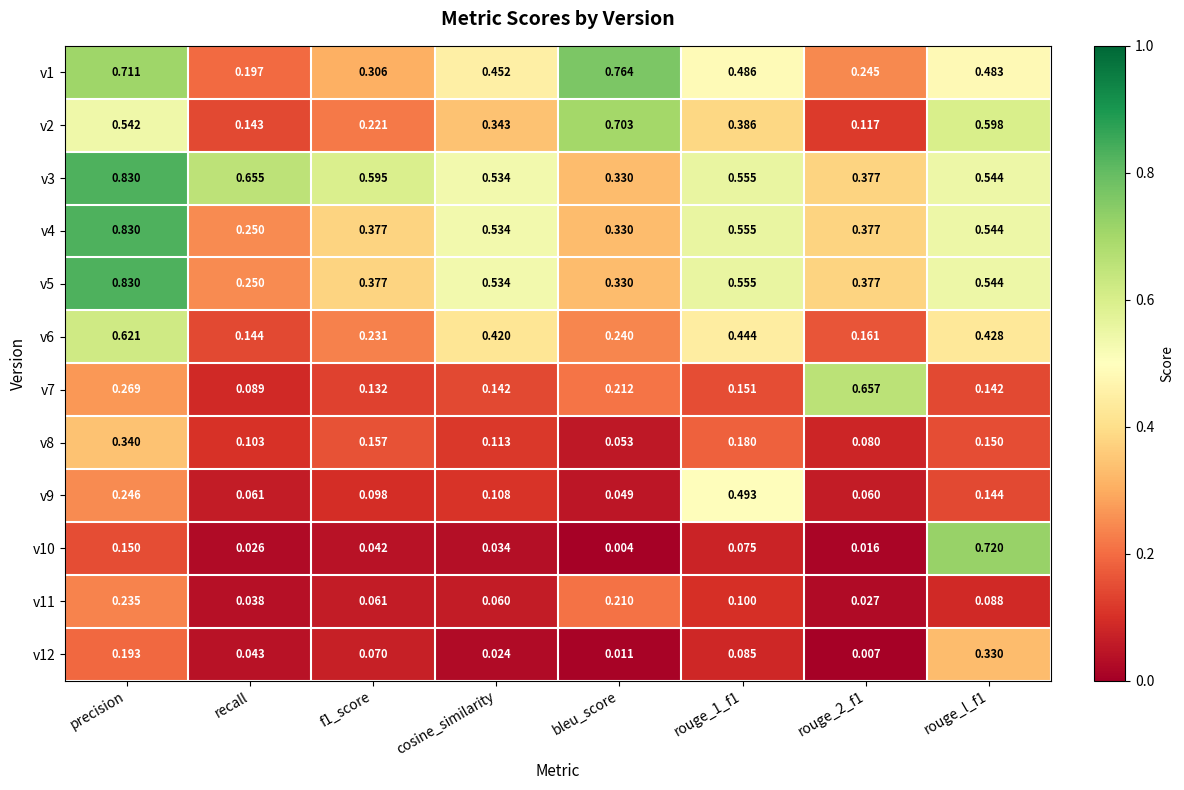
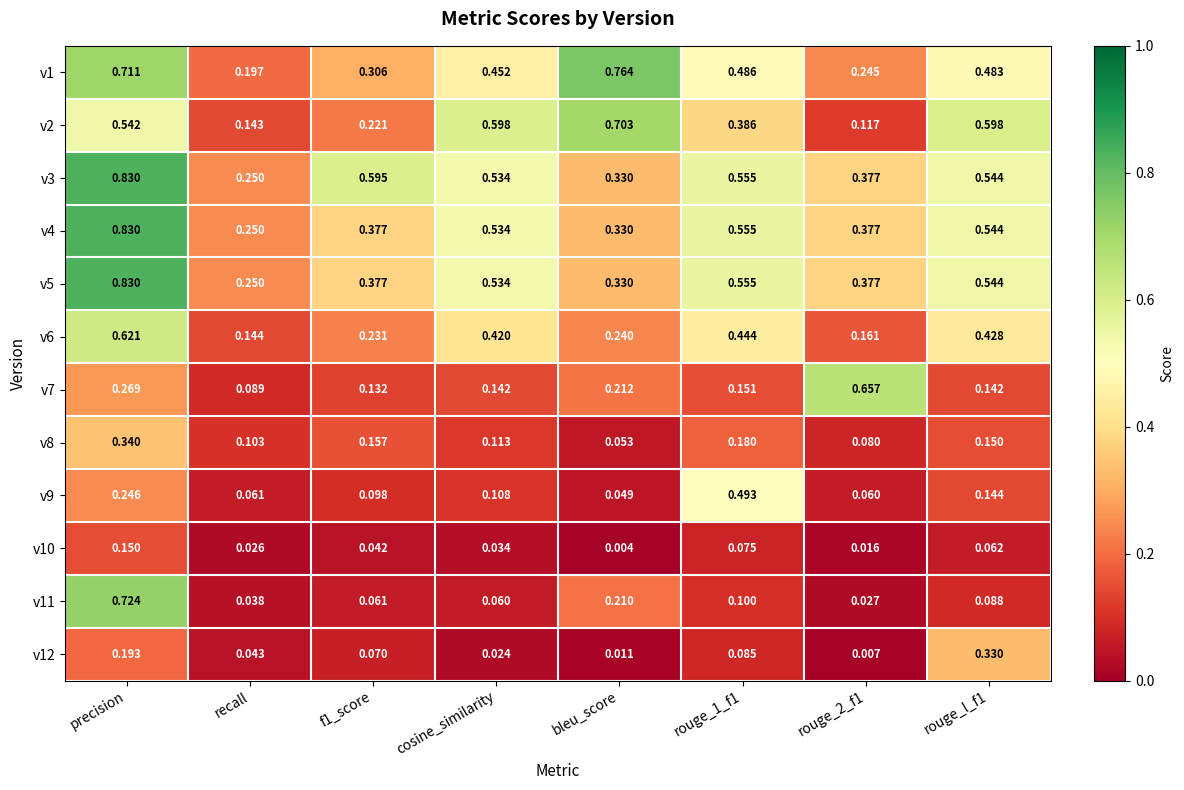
  {
    "v1": {
      "precision": 0.711,
      "recall": 0.197,
      "f1_score": 0.306,
      "cosine_similarity": 0.452,
      "bleu_score": 0.764,
      "rouge_1_f1": 0.486,
      "rouge_2_f1": 0.245,
      "rouge_l_f1": 0.483
    },
    "v2": {
      "precision": 0.542,
      "recall": 0.143,
      "f1_score": 0.221,
-     "cosine_similarity": 0.343,
+     "cosine_similarity": 0.598,
      "bleu_score": 0.703,
      "rouge_1_f1": 0.386,
      "rouge_2_f1": 0.117,
      "rouge_l_f1": 0.598
    },
    "v3": {
      "precision": 0.830,
-     "recall": 0.655,
+     "recall": 0.250,
      "f1_score": 0.595,
      "cosine_similarity": 0.534,
      "bleu_score": 0.330,
      "rouge_1_f1": 0.555,
      "rouge_2_f1": 0.377,
      "rouge_l_f1": 0.544
    },
    "v4": {
      "precision": 0.830,
      "recall": 0.250,
      "f1_score": 0.377,
      "cosine_similarity": 0.534,
      "bleu_score": 0.330,
      "rouge_1_f1": 0.555,
      "rouge_2_f1": 0.377,
      "rouge_l_f1": 0.544
    },
    "v5": {
      "precision": 0.830,
      "recall": 0.250,
      "f1_score": 0.377,
      "cosine_similarity": 0.534,
      "bleu_score": 0.330,
      "rouge_1_f1": 0.555,
      "rouge_2_f1": 0.377,
      "rouge_l_f1": 0.544
    },
    "v6": {
      "precision": 0.621,
      "recall": 0.144,
      "f1_score": 0.231,
      "cosine_similarity": 0.420,
      "bleu_score": 0.240,
      "rouge_1_f1": 0.444,
      "rouge_2_f1": 0.161,
      "rouge_l_f1": 0.428
    },
    "v7": {
      "precision": 0.269,
      "recall": 0.089,
      "f1_score": 0.132,
      "cosine_similarity": 0.142,
      "bleu_score": 0.212,
      "rouge_1_f1": 0.151,
      "rouge_2_f1": 0.657,
      "rouge_l_f1": 0.142
    },
    "v8": {
      "precision": 0.340,
      "recall": 0.103,
      "f1_score": 0.157,
      "cosine_similarity": 0.113,
      "bleu_score": 0.053,
      "rouge_1_f1": 0.180,
      "rouge_2_f1": 0.080,
      "rouge_l_f1": 0.150
    },
    "v9": {
      "precision": 0.246,
      "recall": 0.061,
      "f1_score": 0.098,
      "cosine_similarity": 0.108,
      "bleu_score": 0.049,
      "rouge_1_f1": 0.493,
      "rouge_2_f1": 0.060,
      "rouge_l_f1": 0.144
    },
    "v10": {
      "precision": 0.150,
      "recall": 0.026,
      "f1_score": 0.042,
      "cosine_similarity": 0.034,
      "bleu_score": 0.004,
      "rouge_1_f1": 0.075,
      "rouge_2_f1": 0.016,
-     "rouge_l_f1": 0.720
+     "rouge_l_f1": 0.062
    },
    "v11": {
-     "precision": 0.235,
+     "precision": 0.724,
      "recall": 0.038,
      "f1_score": 0.061,
      "cosine_similarity": 0.060,
      "bleu_score": 0.210,
      "rouge_1_f1": 0.100,
      "rouge_2_f1": 0.027,
      "rouge_l_f1": 0.088
    },
    "v12": {
      "precision": 0.193,
      "recall": 0.043,
      "f1_score": 0.070,
      "cosine_similarity": 0.024,
      "bleu_score": 0.011,
      "rouge_1_f1": 0.085,
      "rouge_2_f1": 0.007,
      "rouge_l_f1": 0.330
    }
  }
